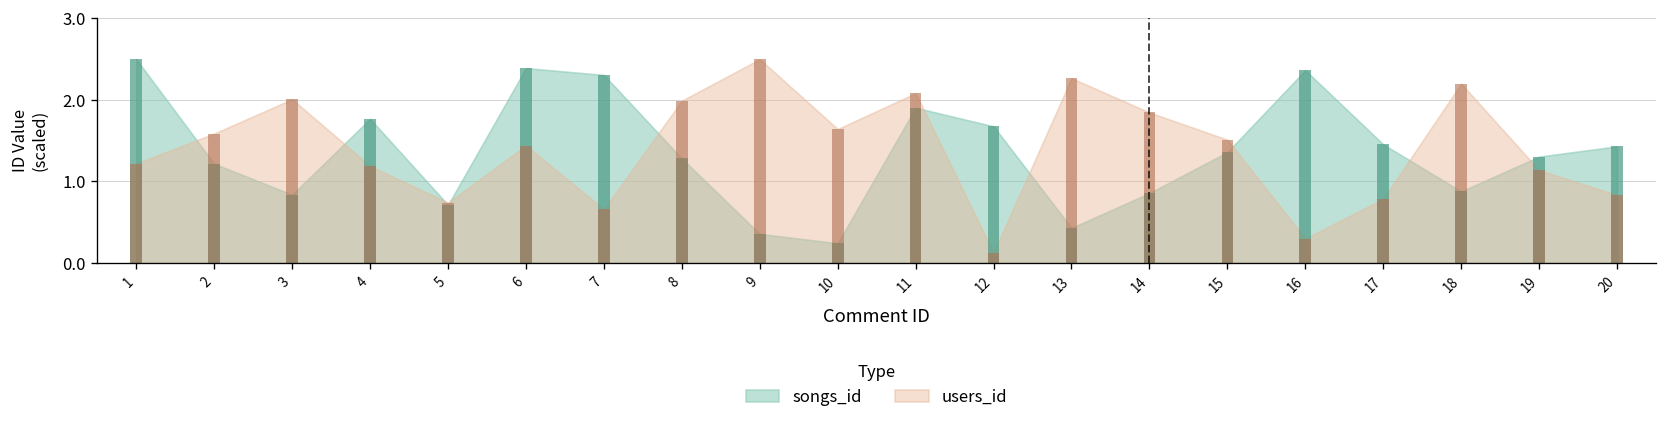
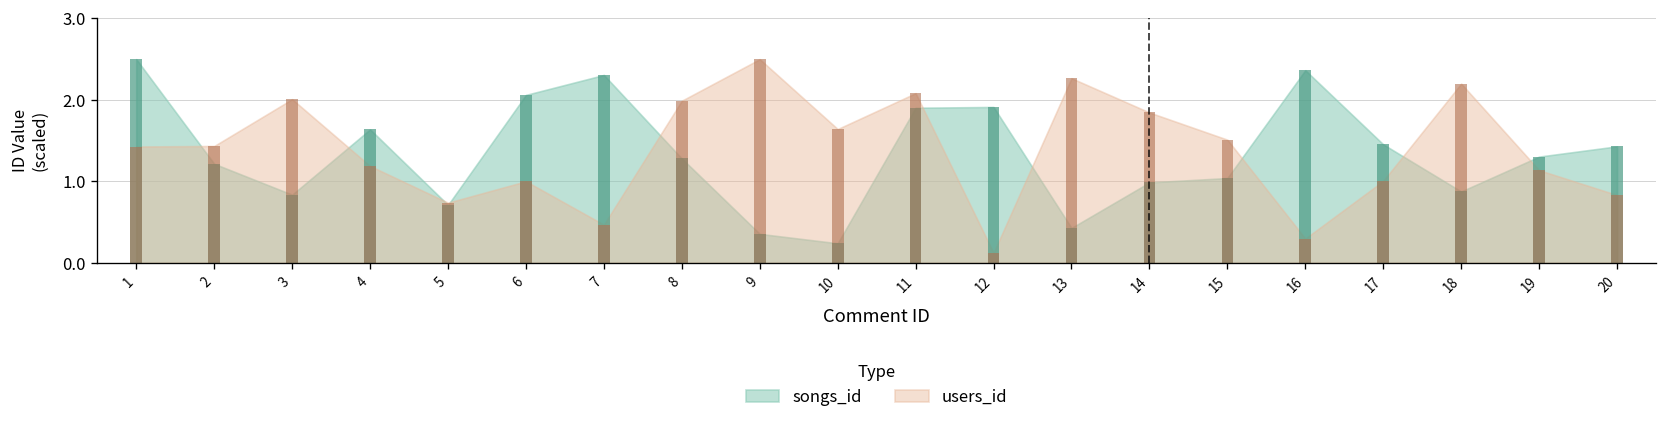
  {
    "songs_id": {
      "1": 2.5,
      "2": 1.2,
      "3": 0.8,
-     "4": 1.8,
+     "4": 1.6,
      "5": 0.7,
-     "6": 2.4,
+     "6": 2.1,
      "7": 2.3,
      "8": 1.3,
      "9": 0.4,
      "10": 0.2,
      "11": 1.9,
-     "12": 1.7,
+     "12": 1.9,
      "13": 0.4,
-     "14": 0.9,
-     "15": 1.4,
+     "14": 1.0,
+     "15": 1.0,
      "16": 2.4,
      "17": 1.5,
      "18": 0.9,
      "19": 1.3,
      "20": 1.4
    },
    "users_id": {
-     "1": 1.2,
-     "2": 1.6,
+     "1": 1.4,
+     "2": 1.4,
      "3": 2.0,
      "4": 1.2,
      "5": 0.7,
-     "6": 1.4,
-     "7": 0.7,
+     "6": 1.0,
+     "7": 0.5,
      "8": 2.0,
      "9": 2.5,
      "10": 1.6,
      "11": 2.1,
      "12": 0.1,
      "13": 2.3,
      "14": 1.8,
      "15": 1.5,
      "16": 0.3,
-     "17": 0.8,
+     "17": 1.0,
      "18": 2.2,
      "19": 1.1,
      "20": 0.8
    }
  }
